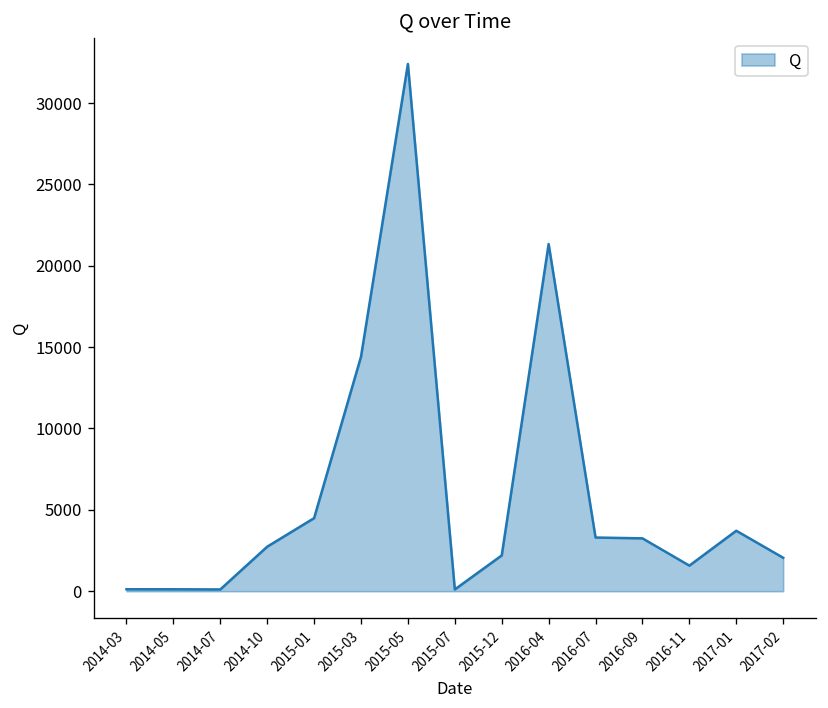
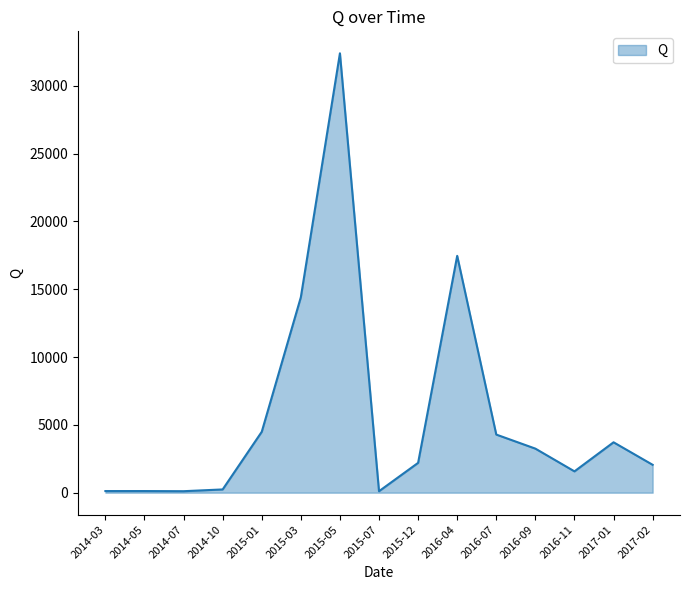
  {
    "2014-03": 100,
    "2014-05": 100,
    "2014-07": 100,
-   "2014-10": 2700,
+   "2014-10": 200,
    "2015-01": 4500,
    "2015-03": 14400,
    "2015-05": 32400,
    "2015-07": 100,
    "2015-12": 2200,
-   "2016-04": 21300,
-   "2016-07": 3300,
+   "2016-04": 17500,
+   "2016-07": 4300,
    "2016-09": 3200,
    "2016-11": 1600,
    "2017-01": 3700,
    "2017-02": 2100
  }
